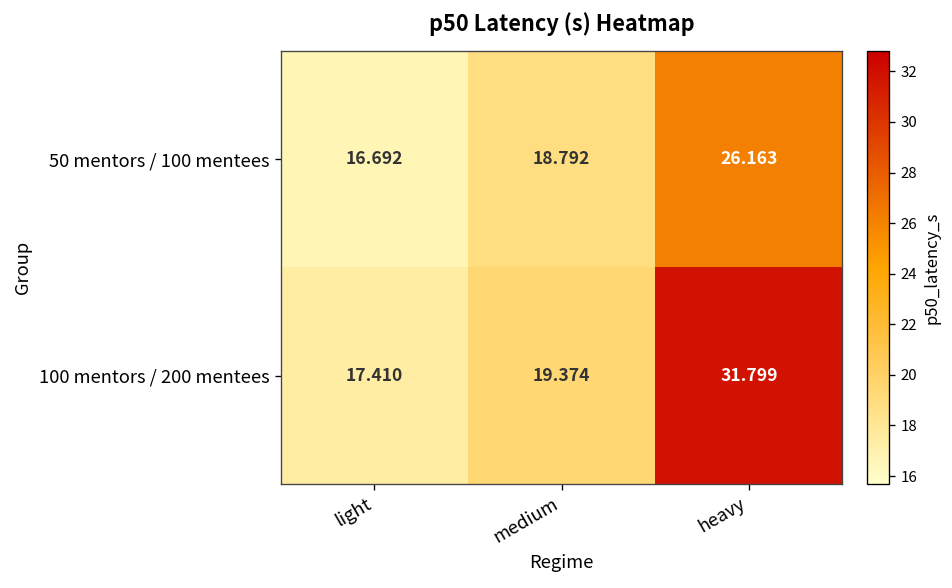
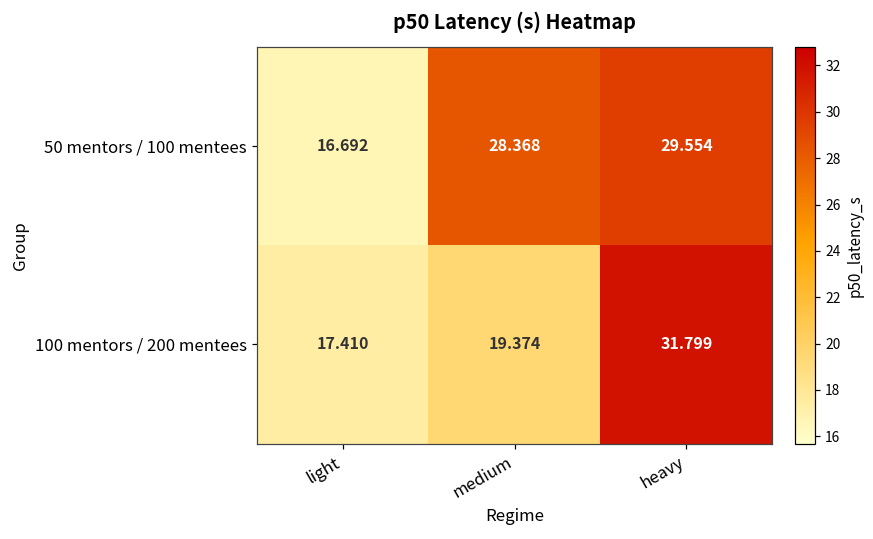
  {
    "50 mentors / 100 mentees": {
      "light": 16.692,
-     "medium": 18.792,
-     "heavy": 26.163
+     "medium": 28.368,
+     "heavy": 29.554
    },
    "100 mentors / 200 mentees": {
      "light": 17.410,
      "medium": 19.374,
      "heavy": 31.799
    }
  }
